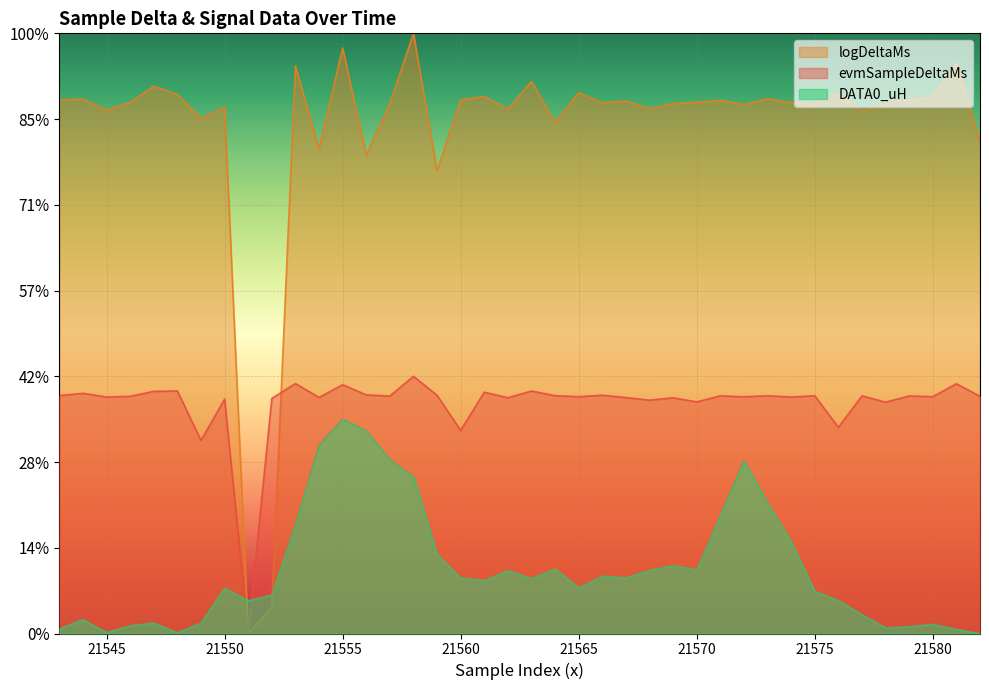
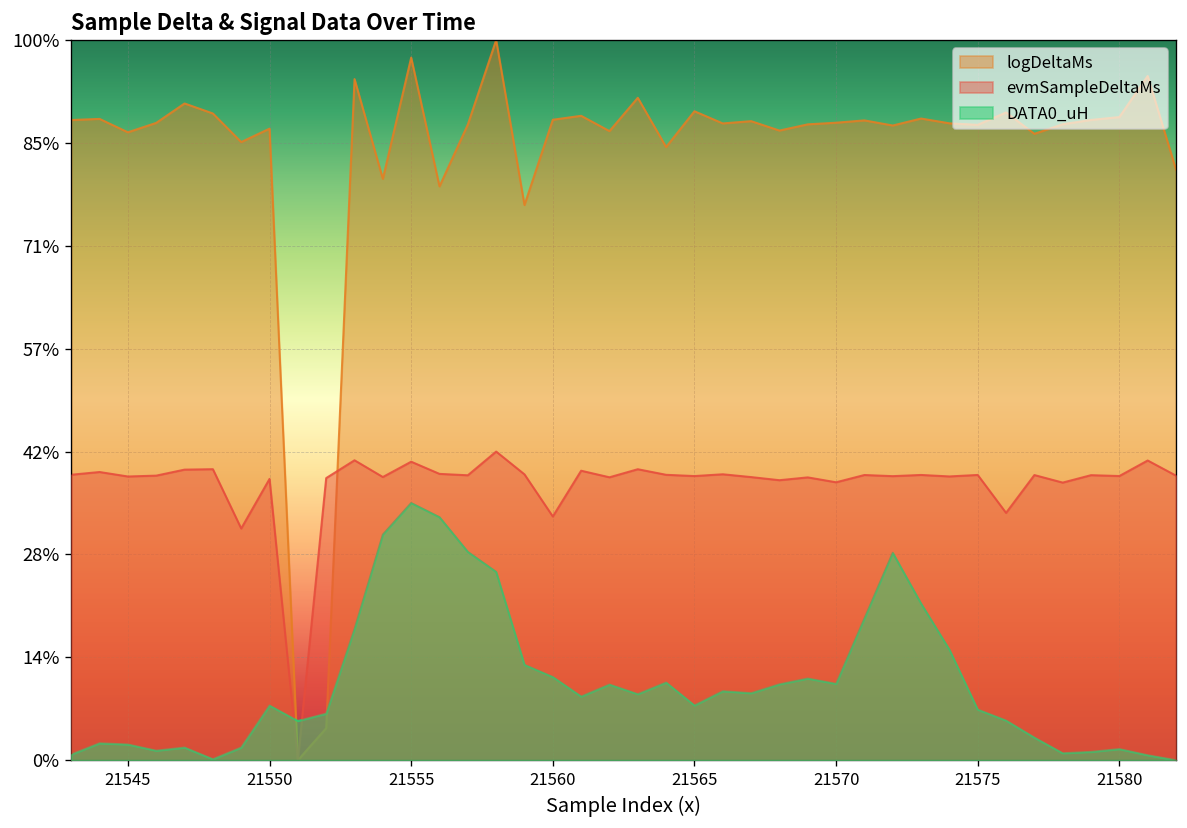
  {
    "DATA0_uH": {
-     "21545": "0%",
+     "21545": "2%",
      "21550": "8%",
      "21555": "36%",
-     "21560": "9%",
+     "21560": "12%",
      "21565": "8%",
      "21570": "11%",
      "21575": "7%",
      "21580": "2%"
    }
  }
